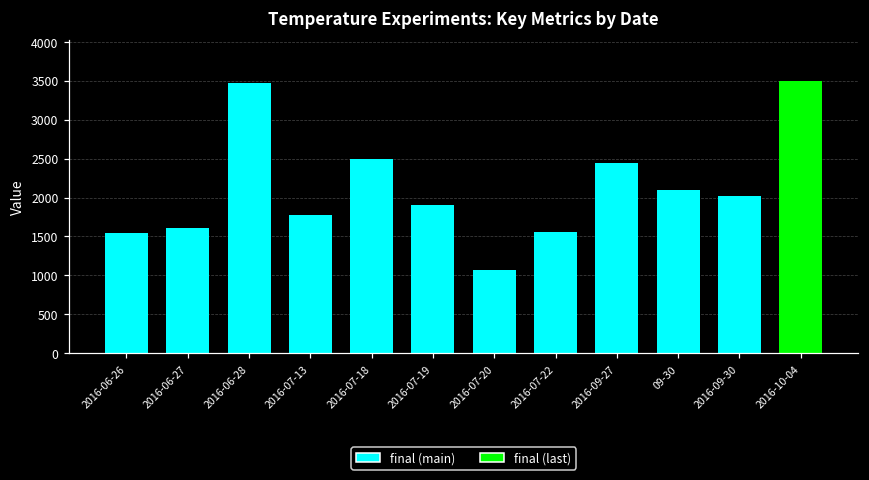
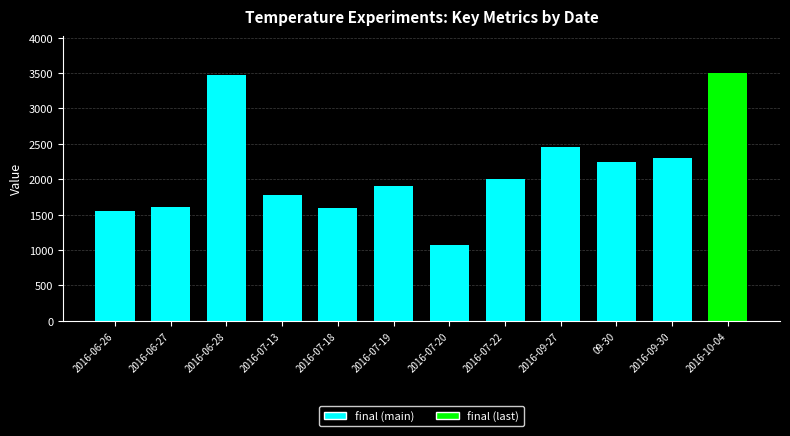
  {
    "2016-06-26": 1500,
    "2016-06-27": 1600,
    "2016-06-28": 3500,
    "2016-07-13": 1800,
-   "2016-07-18": 2500,
+   "2016-07-18": 1600,
    "2016-07-19": 1900,
    "2016-07-20": 1100,
-   "2016-07-22": 1600,
+   "2016-07-22": 2000,
    "2016-09-27": 2500,
-   "09-30": 2100,
-   "2016-09-30": 2000,
+   "09-30": 2200,
+   "2016-09-30": 2300,
    "2016-10-04": 3500
  }
